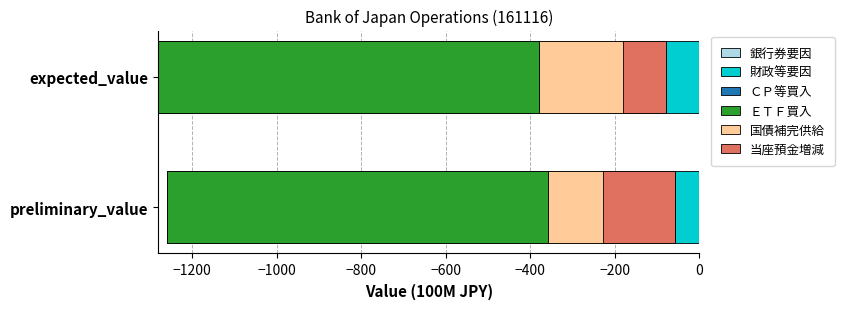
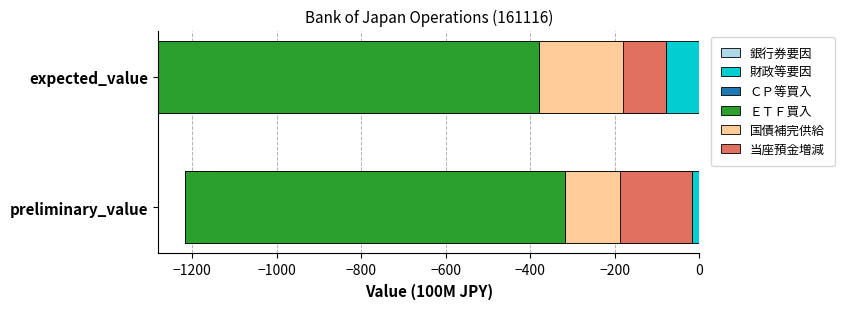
  {
    "銀行券要因": {
      "expected_value": 0,
      "preliminary_value": 0
    },
    "ＣＰ等買入": {
      "expected_value": -80,
-     "preliminary_value": -100
+     "preliminary_value": -60
    }
  }
